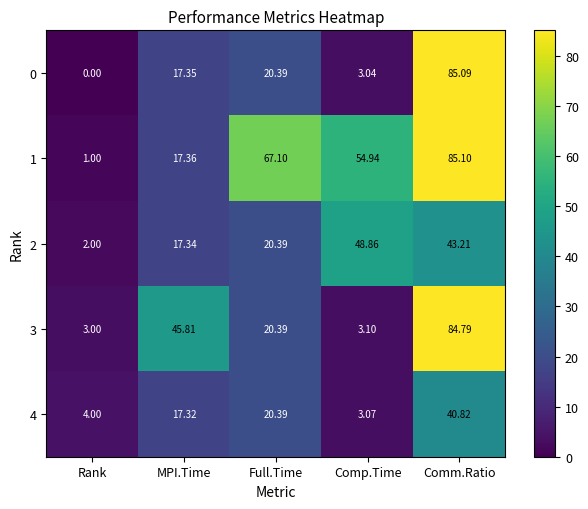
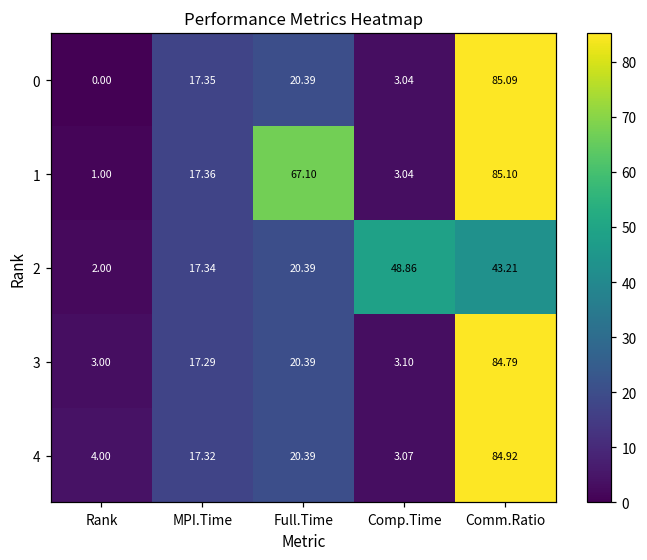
  {
    "0": {
      "Rank": 0.00,
      "MPI.Time": 17.35,
      "Full.Time": 20.39,
      "Comp.Time": 3.04,
      "Comm.Ratio": 85.09
    },
    "1": {
      "Rank": 1.00,
      "MPI.Time": 17.36,
      "Full.Time": 67.10,
-     "Comp.Time": 54.94,
+     "Comp.Time": 3.04,
      "Comm.Ratio": 85.10
    },
    "2": {
      "Rank": 2.00,
      "MPI.Time": 17.34,
      "Full.Time": 20.39,
      "Comp.Time": 48.86,
      "Comm.Ratio": 43.21
    },
    "3": {
      "Rank": 3.00,
-     "MPI.Time": 45.81,
+     "MPI.Time": 17.29,
      "Full.Time": 20.39,
      "Comp.Time": 3.10,
      "Comm.Ratio": 84.79
    },
    "4": {
      "Rank": 4.00,
      "MPI.Time": 17.32,
      "Full.Time": 20.39,
      "Comp.Time": 3.07,
-     "Comm.Ratio": 40.82
+     "Comm.Ratio": 84.92
    }
  }
